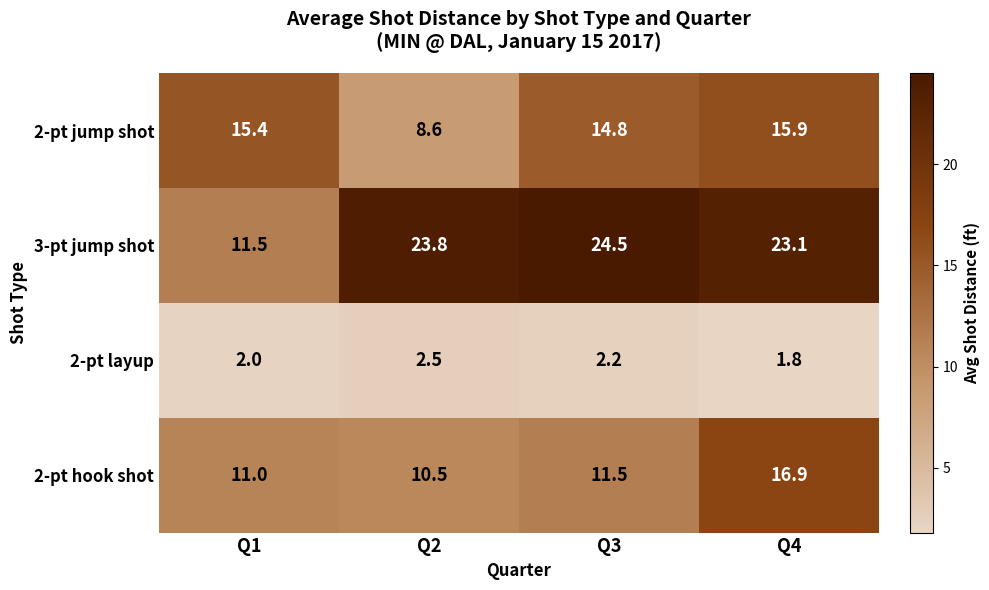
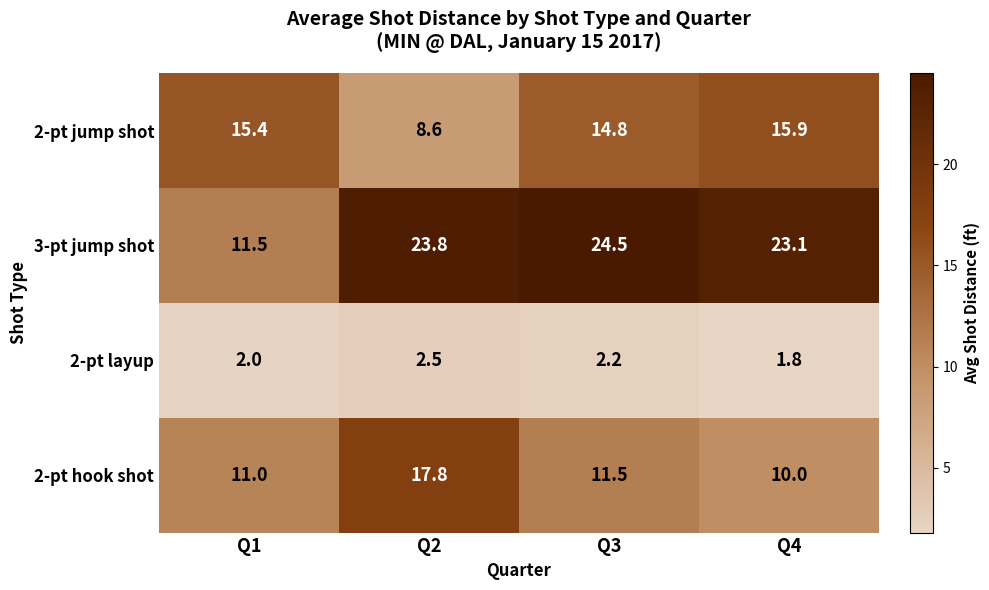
  {
    "2-pt jump shot": {
      "Q1": 15.4,
      "Q2": 8.6,
      "Q3": 14.8,
      "Q4": 15.9
    },
    "3-pt jump shot": {
      "Q1": 11.5,
      "Q2": 23.8,
      "Q3": 24.5,
      "Q4": 23.1
    },
    "2-pt layup": {
      "Q1": 2.0,
      "Q2": 2.5,
      "Q3": 2.2,
      "Q4": 1.8
    },
    "2-pt hook shot": {
      "Q1": 11.0,
-     "Q2": 10.5,
+     "Q2": 17.8,
      "Q3": 11.5,
-     "Q4": 16.9
+     "Q4": 10.0
    }
  }
